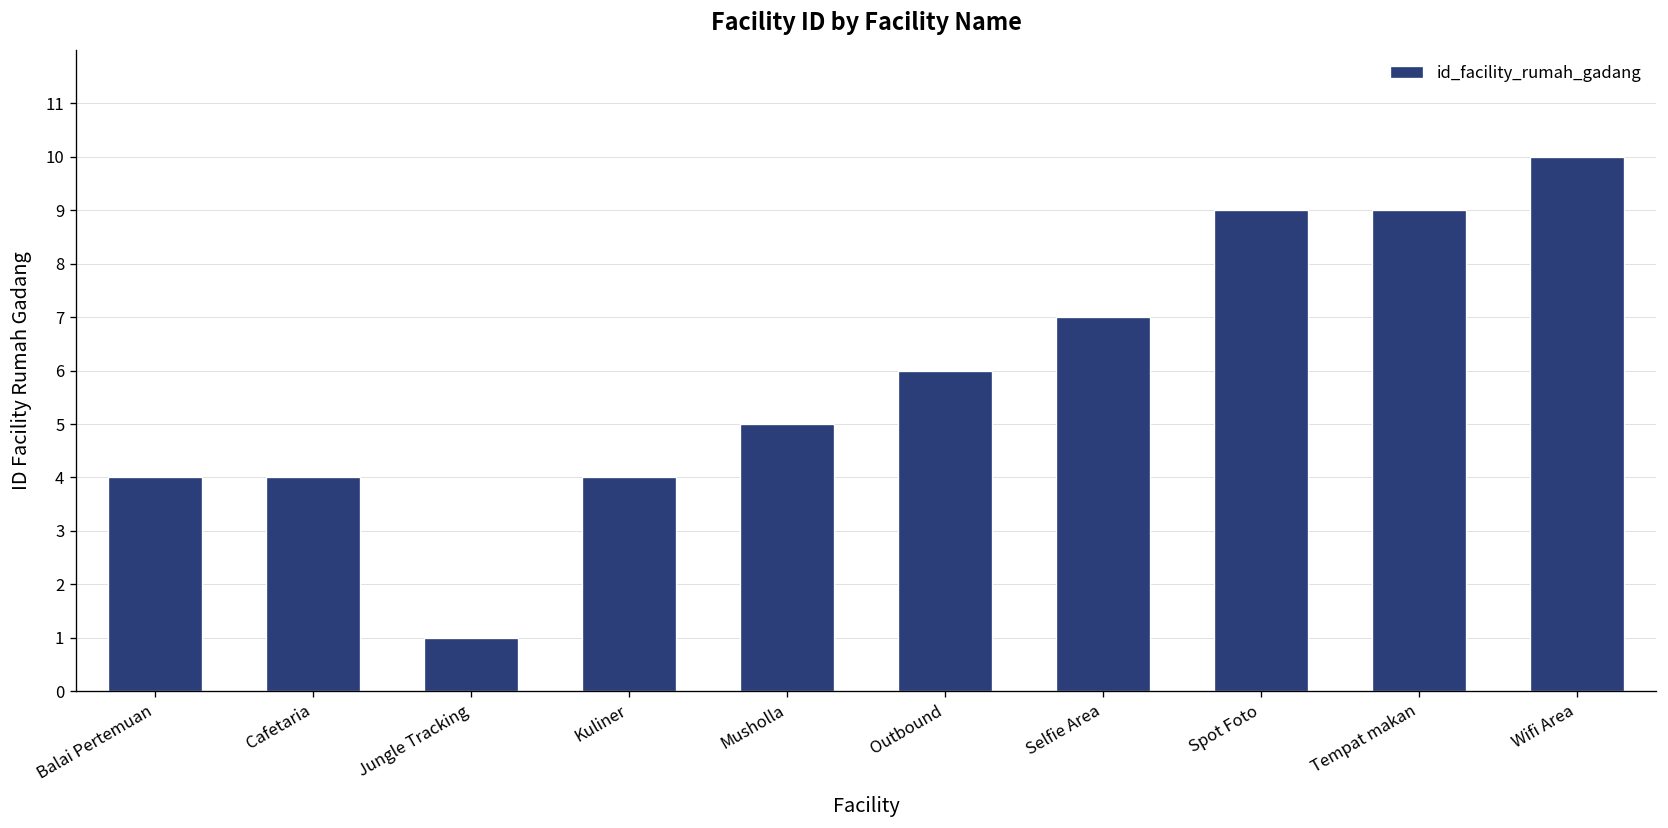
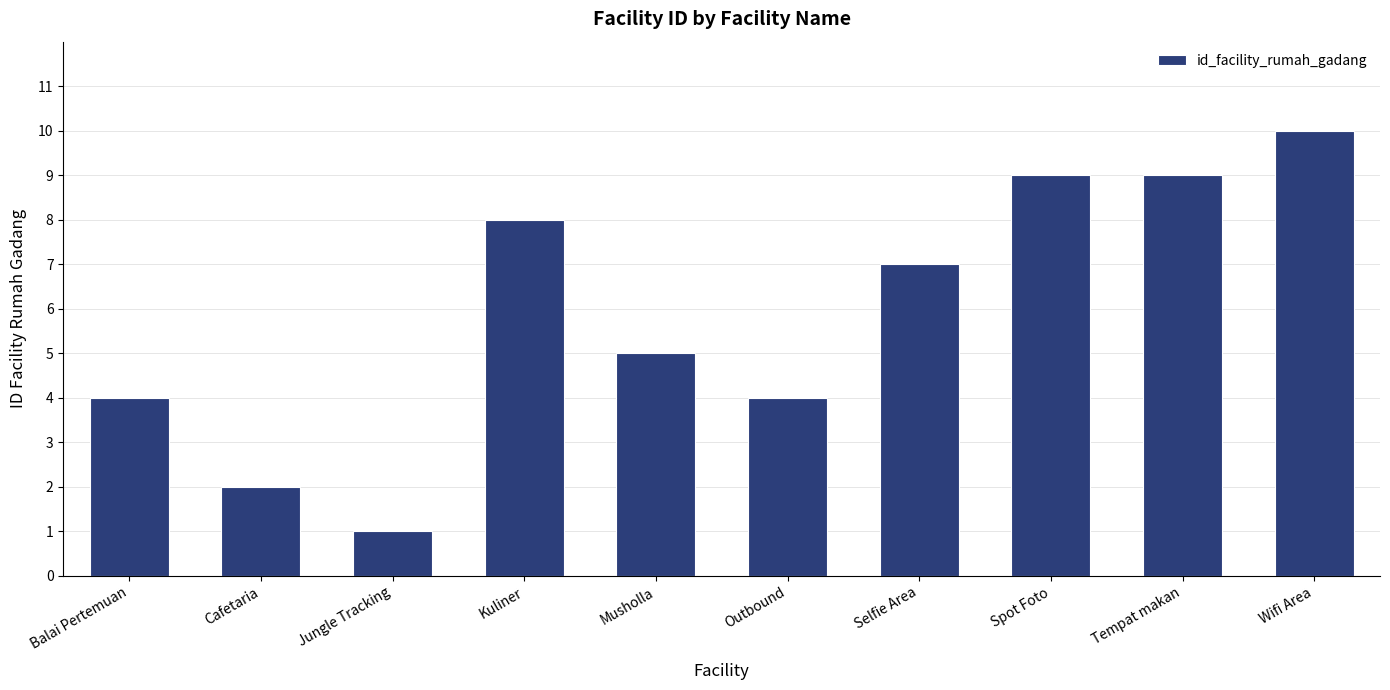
  {
    "Balai Pertemuan": 4,
-   "Cafetaria": 4,
+   "Cafetaria": 2,
    "Jungle Tracking": 1,
-   "Kuliner": 4,
+   "Kuliner": 8,
    "Musholla": 5,
-   "Outbound": 6,
+   "Outbound": 4,
    "Selfie Area": 7,
    "Spot Foto": 9,
    "Tempat makan": 9,
    "Wifi Area": 10
  }
